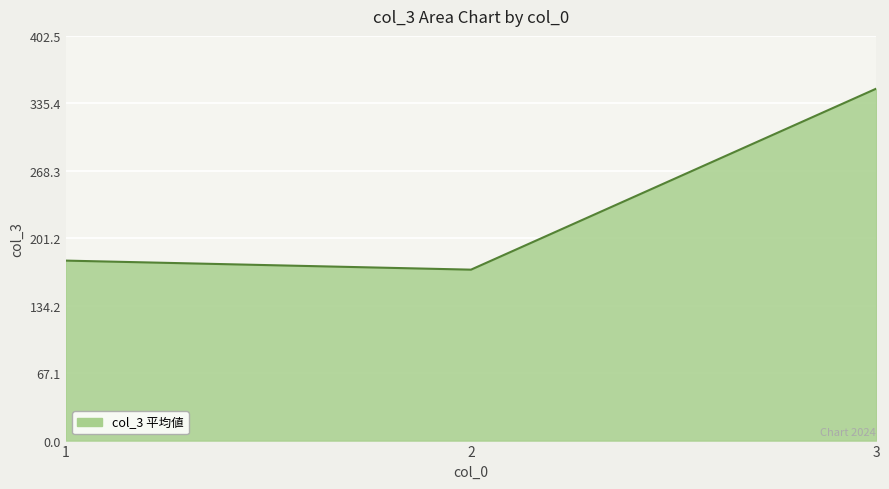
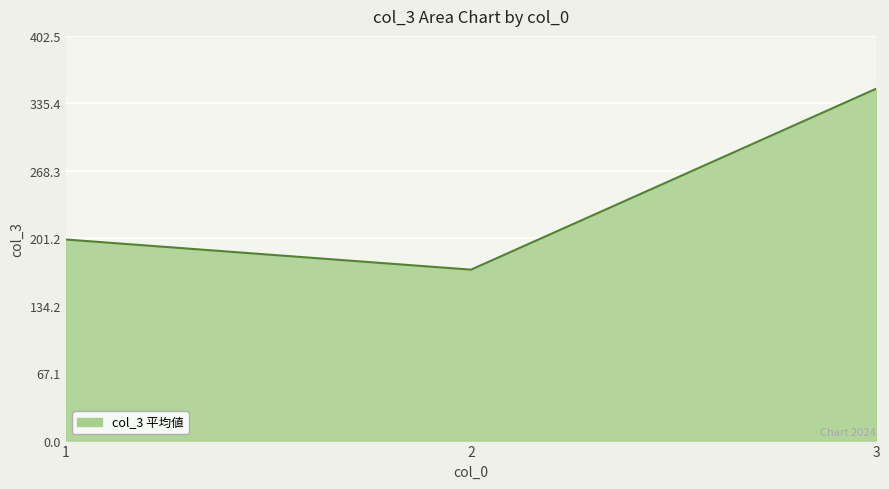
  {
-   "1": 179,
+   "1": 200,
    "2": 170,
    "3": 350
  }
